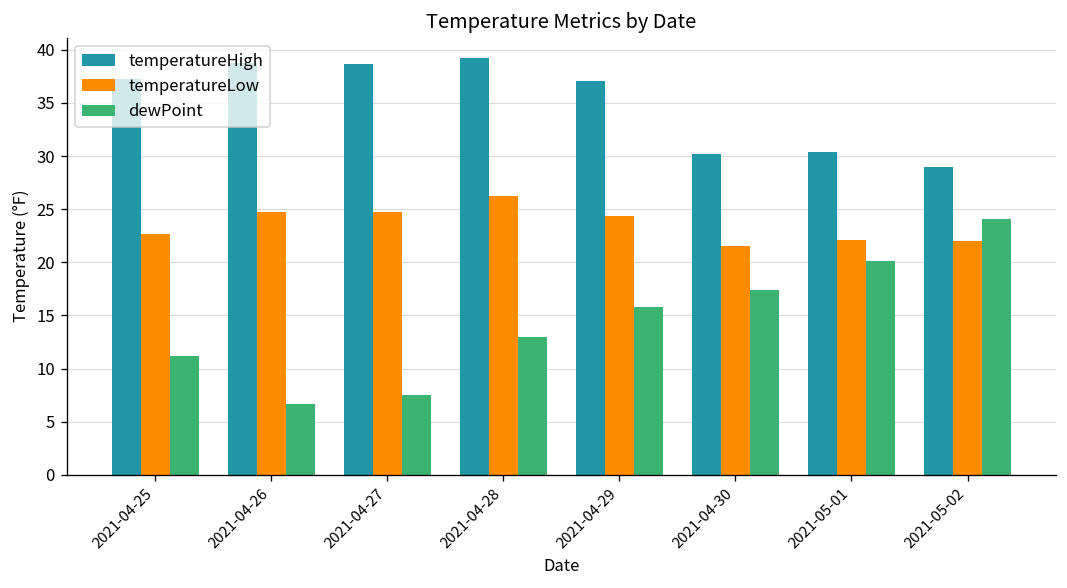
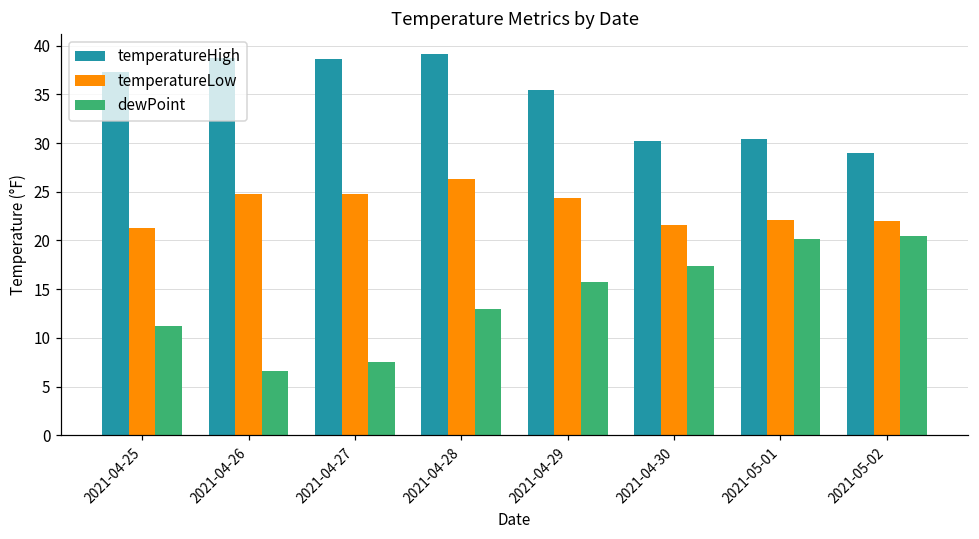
  {
    "temperatureHigh": {
      "2021-04-27": 39,
      "2021-04-28": 39,
-     "2021-04-29": 37,
+     "2021-04-29": 35,
      "2021-04-30": 30,
      "2021-05-01": 30,
      "2021-05-02": 29
    },
    "temperatureLow": {
-     "2021-04-25": 23,
+     "2021-04-25": 21,
      "2021-04-26": 25,
      "2021-04-27": 25,
      "2021-04-28": 26,
      "2021-04-29": 24,
      "2021-04-30": 22,
      "2021-05-01": 22,
      "2021-05-02": 22
    },
    "dewPoint": {
      "2021-04-25": 11,
      "2021-04-26": 7,
      "2021-04-27": 8,
      "2021-04-28": 13,
      "2021-04-29": 16,
      "2021-04-30": 17,
      "2021-05-01": 20,
-     "2021-05-02": 24
+     "2021-05-02": 20
    }
  }
